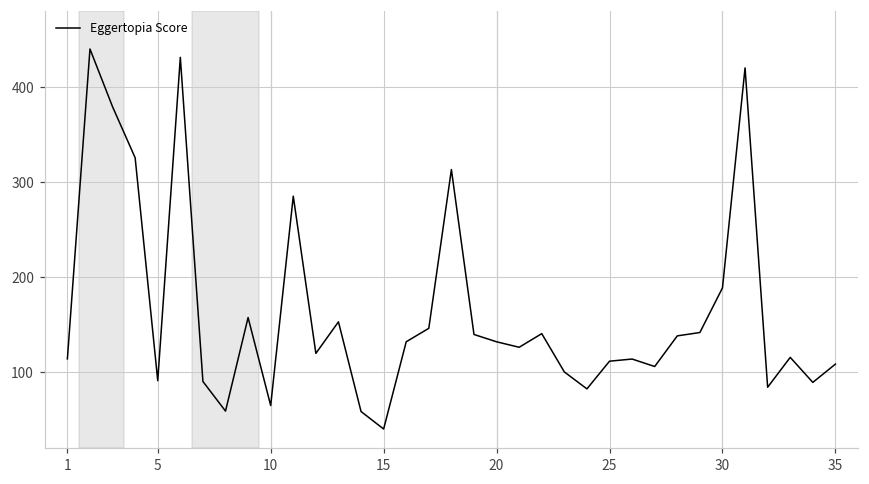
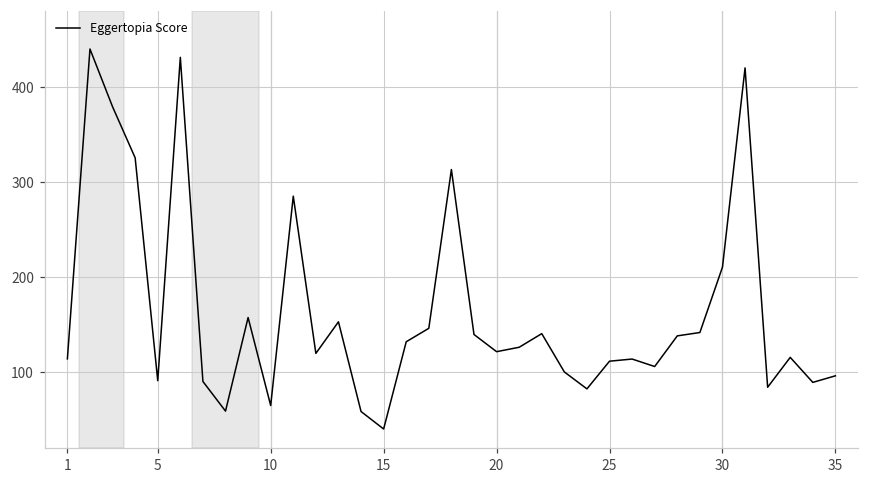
  {
    "1": 110,
    "5": 90,
    "10": 60,
    "15": 40,
-   "20": 130,
+   "20": 120,
    "25": 110,
-   "30": 190,
-   "35": 110
+   "30": 210,
+   "35": 100
  }
